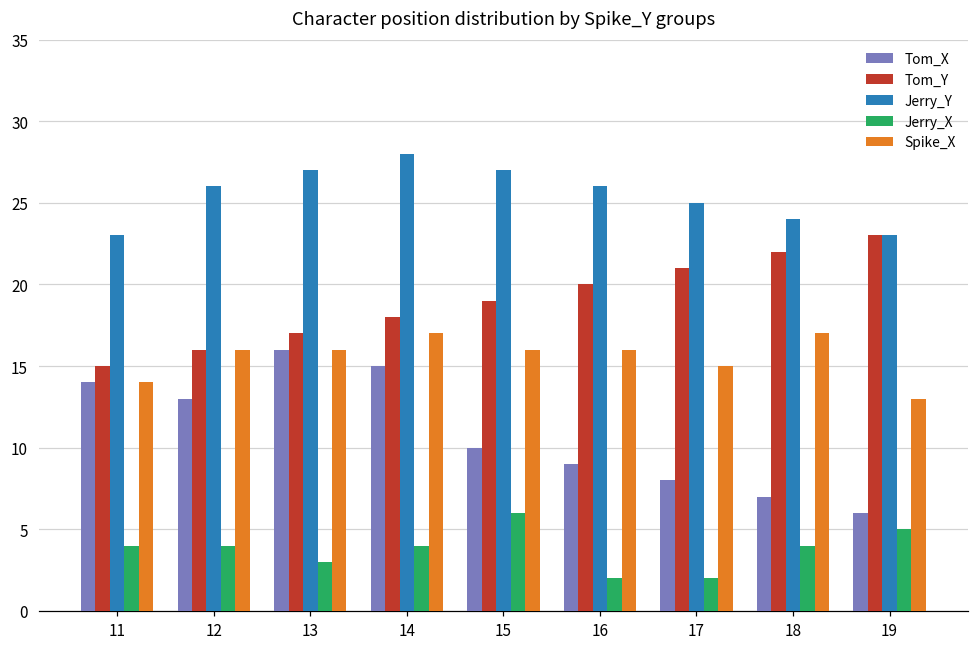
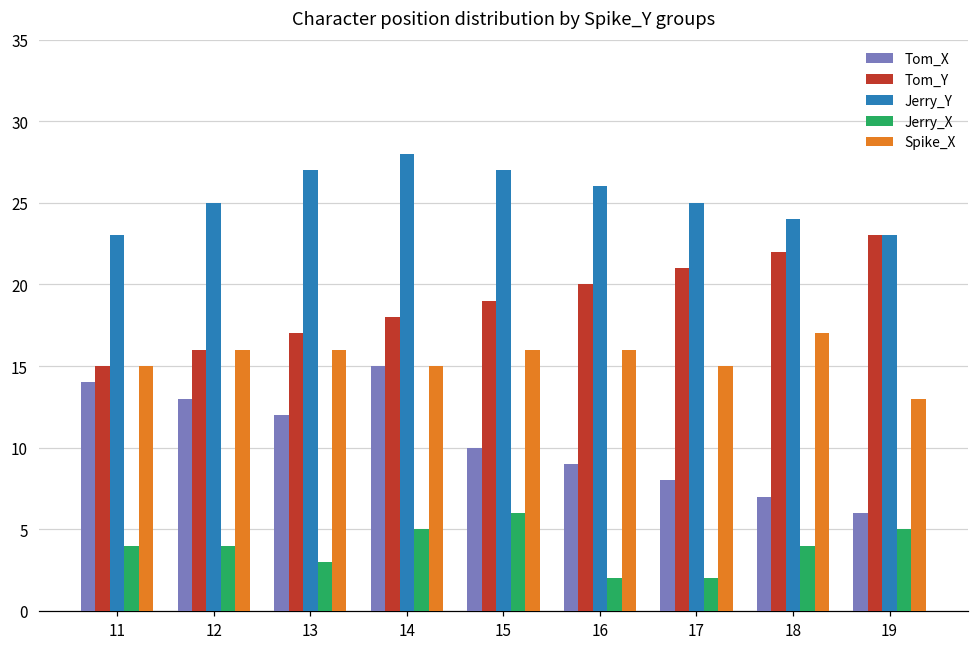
  {
    "Tom_X": {
      "11": 14,
      "12": 13,
-     "13": 16,
+     "13": 12,
      "14": 15,
      "15": 10,
      "16": 9,
      "17": 8,
      "18": 7,
      "19": 6
    },
    "Tom_Y": {
      "11": 15,
      "12": 16,
      "13": 17,
      "14": 18,
      "15": 19,
      "16": 20,
      "17": 21,
      "18": 22,
      "19": 23
    },
    "Jerry_Y": {
      "11": 23,
-     "12": 26,
+     "12": 25,
      "13": 27,
      "14": 28,
      "15": 27,
      "16": 26,
      "17": 25,
      "18": 24,
      "19": 23
    },
    "Jerry_X": {
      "11": 4,
      "12": 4,
      "13": 3,
-     "14": 4,
+     "14": 5,
      "15": 6,
      "16": 2,
      "17": 2,
      "18": 4,
      "19": 5
    },
    "Spike_X": {
-     "11": 14,
+     "11": 15,
      "12": 16,
      "13": 16,
-     "14": 17,
+     "14": 15,
      "15": 16,
      "16": 16,
      "17": 15,
      "18": 17,
      "19": 13
    }
  }
